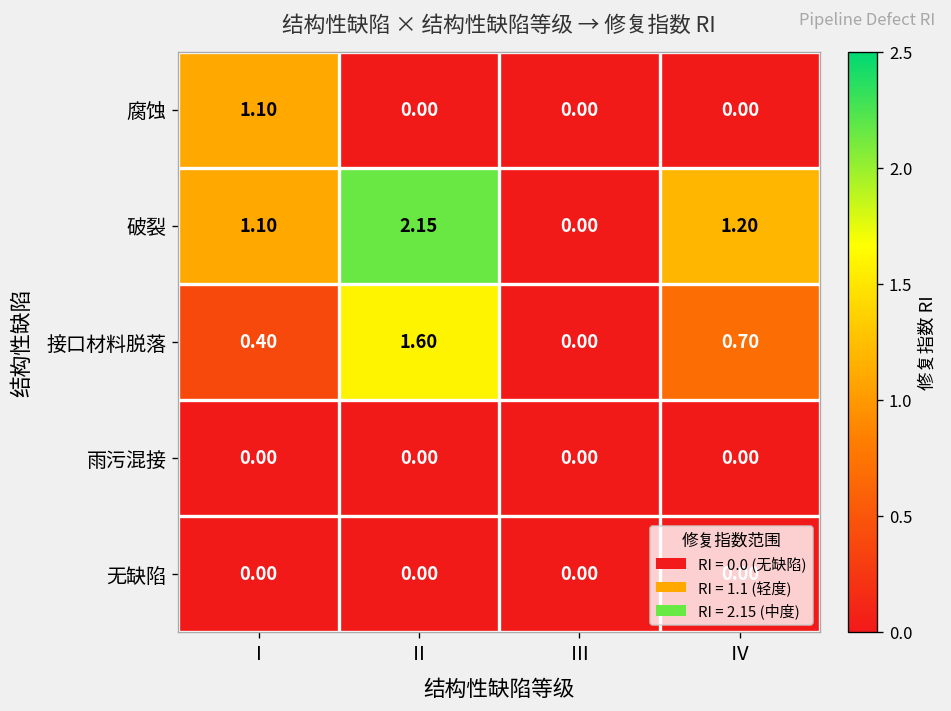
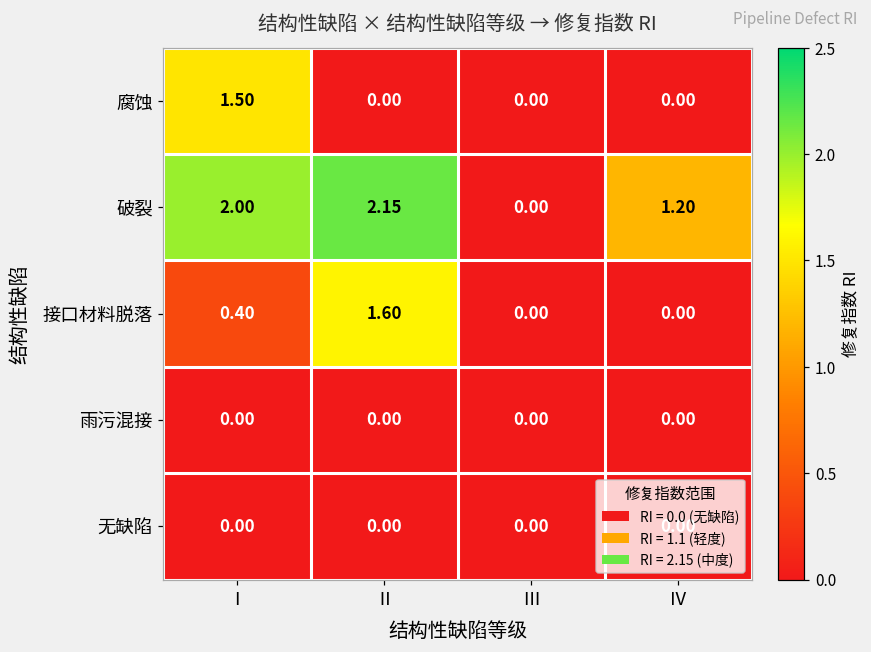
  {
    "腐蚀": {
-     "I": 1.10,
+     "I": 1.50,
      "Ⅱ": 0.00,
      "Ⅲ": 0.00,
      "Ⅳ": 0.00
    },
    "破裂": {
-     "I": 1.10,
+     "I": 2.00,
      "Ⅱ": 2.15,
      "Ⅲ": 0.00,
      "Ⅳ": 1.20
    },
    "接口材料脱落": {
      "I": 0.40,
      "Ⅱ": 1.60,
      "Ⅲ": 0.00,
-     "Ⅳ": 0.70
+     "Ⅳ": 0.00
    },
    "雨污混接": {
      "I": 0.00,
      "Ⅱ": 0.00,
      "Ⅲ": 0.00,
      "Ⅳ": 0.00
    },
    "无缺陷": {
      "I": 0.00,
      "Ⅱ": 0.00,
      "Ⅲ": 0.00
    }
  }
